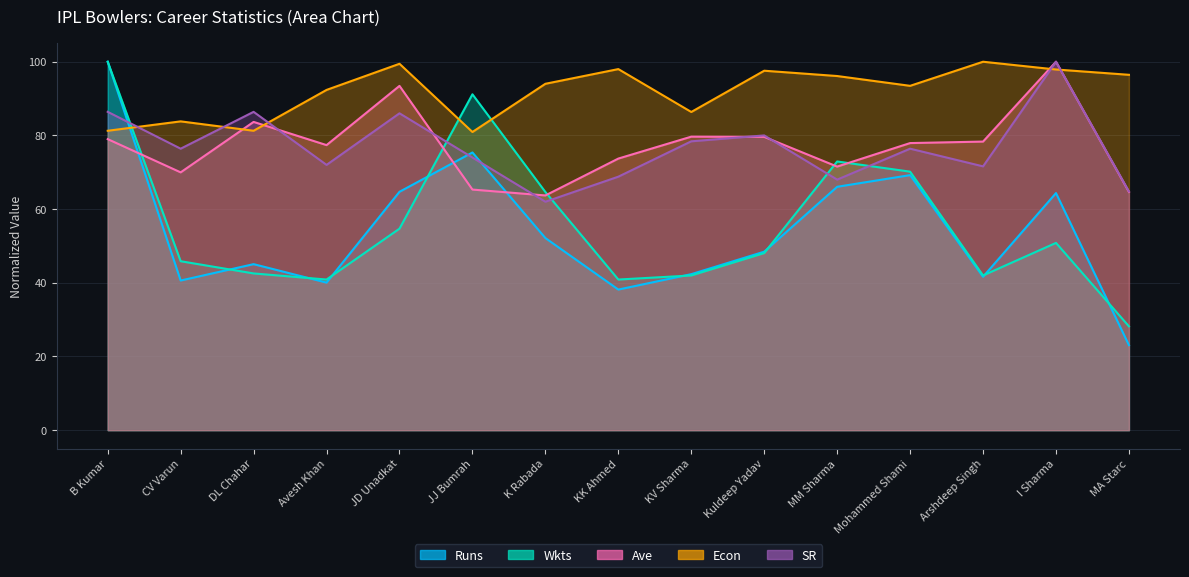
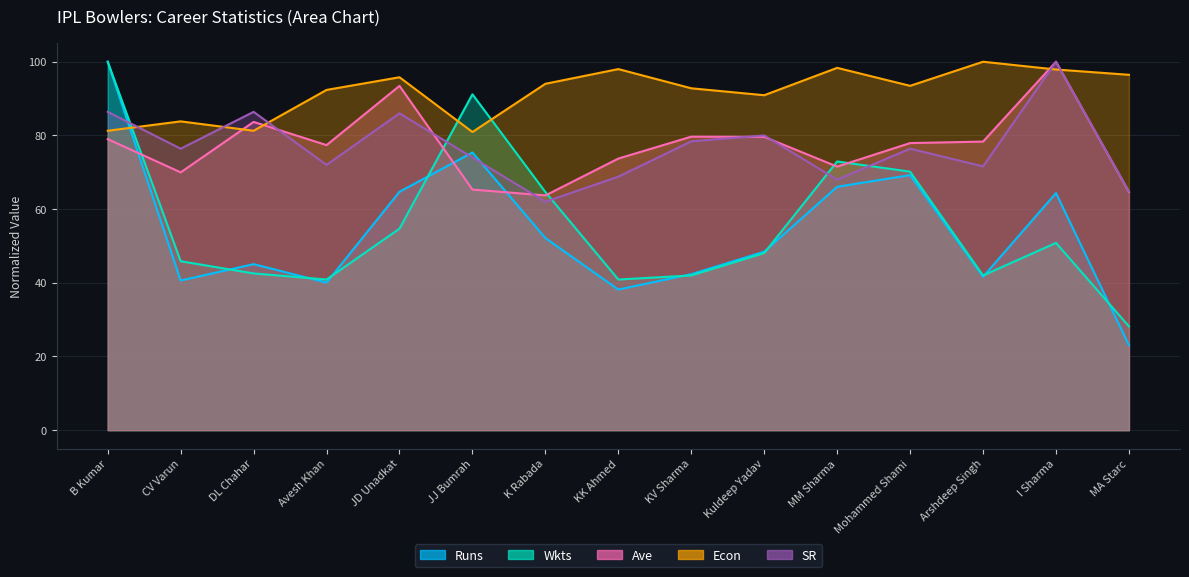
  {
    "Econ": {
      "B Kumar": 81,
      "CV Varun": 84,
      "DL Chahar": 81,
      "Avesh Khan": 92,
-     "JD Unadkat": 99,
+     "JD Unadkat": 96,
      "JJ Bumrah": 81,
      "K Rabada": 94,
      "KK Ahmed": 98,
-     "KV Sharma": 86,
-     "Kuldeep Yadav": 98,
-     "MM Sharma": 96,
+     "KV Sharma": 93,
+     "Kuldeep Yadav": 91,
+     "MM Sharma": 98,
      "Mohammed Shami": 93,
      "Arshdeep Singh": 100,
      "I Sharma": 98,
      "MA Starc": 96
    }
  }
